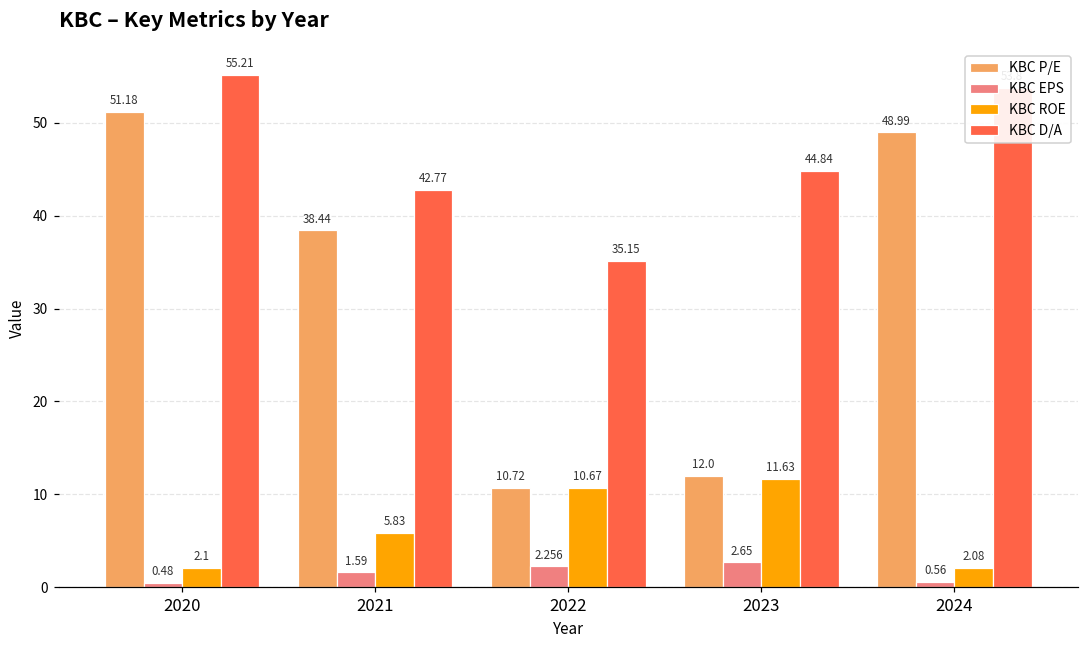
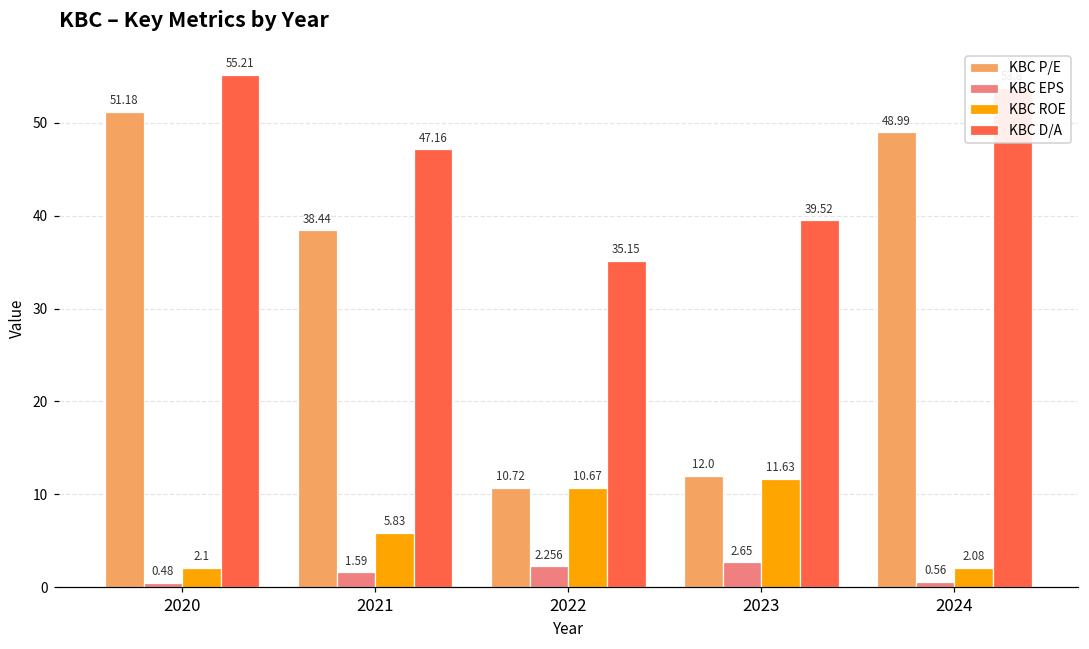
  {
    "KBC ROE": {
      "2020": 2.1,
      "2021": 5.83,
      "2022": 10.67,
      "2023": 11.63,
      "2024": 2.08
    },
    "KBC D/A": {
      "2020": 55.21,
-     "2021": 42.77,
+     "2021": 47.16,
      "2022": 35.15,
-     "2023": 44.84
+     "2023": 39.52
    }
  }
